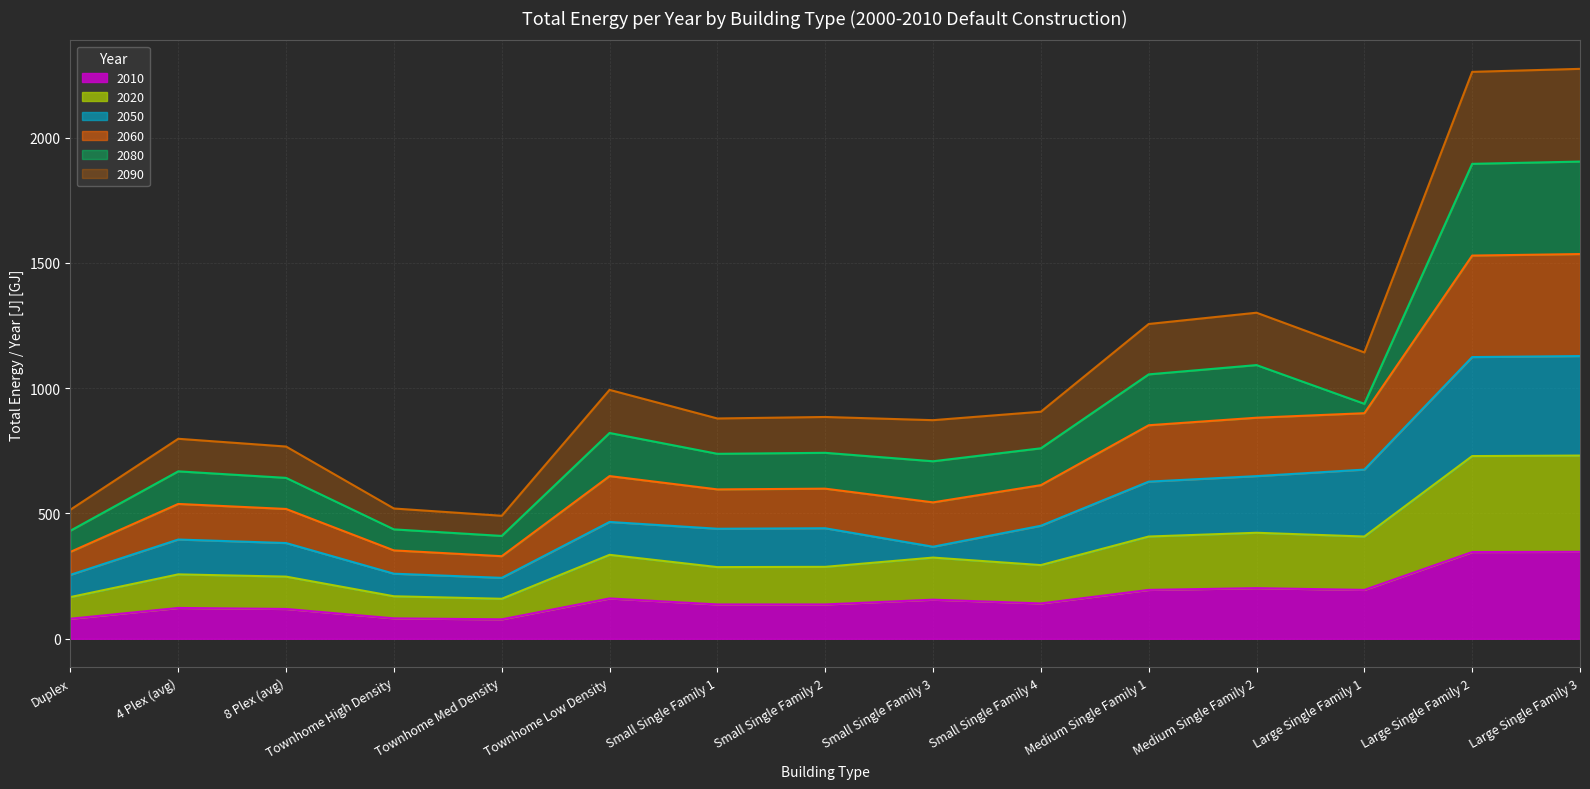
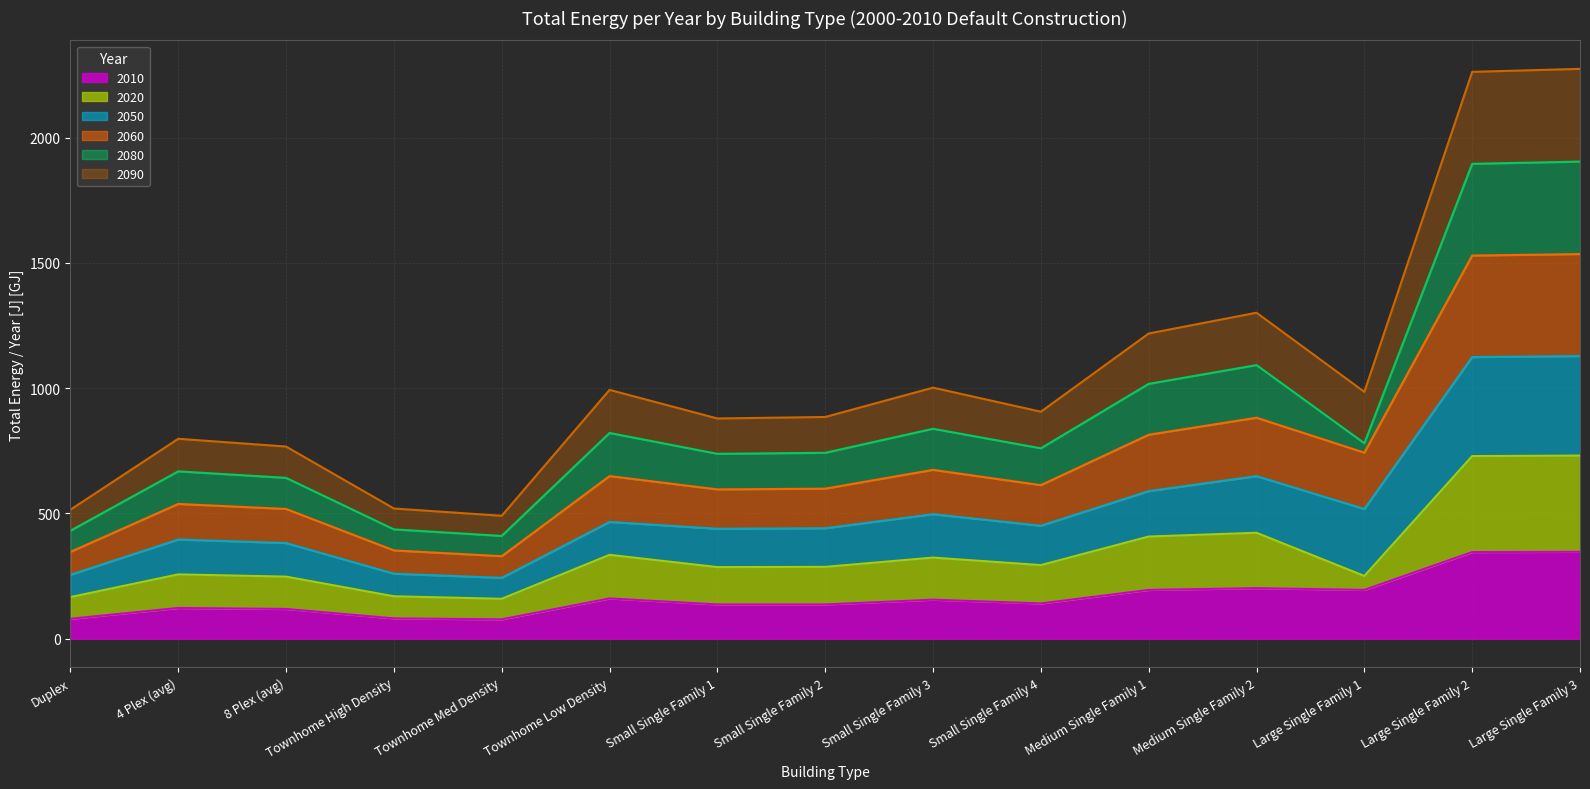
  {
    "2010": {
      "Duplex": 80,
      "4 Plex (avg)": 120,
      "8 Plex (avg)": 120,
      "Townhome High Density": 80,
      "Townhome Med Density": 80,
      "Townhome Low Density": 160,
      "Small Single Family 1": 140,
      "Small Single Family 2": 140,
      "Small Single Family 3": 160,
      "Small Single Family 4": 140,
      "Medium Single Family 1": 200,
      "Medium Single Family 2": 200,
      "Large Single Family 1": 200,
      "Large Single Family 2": 350,
      "Large Single Family 3": 350
    },
    "2020": {
      "Duplex": 90,
      "4 Plex (avg)": 130,
      "8 Plex (avg)": 130,
      "Townhome High Density": 90,
      "Townhome Med Density": 80,
      "Townhome Low Density": 170,
      "Small Single Family 1": 150,
      "Small Single Family 2": 150,
      "Small Single Family 3": 170,
      "Small Single Family 4": 150,
      "Medium Single Family 1": 210,
      "Medium Single Family 2": 220,
-     "Large Single Family 1": 210,
+     "Large Single Family 1": 60,
      "Large Single Family 2": 380,
      "Large Single Family 3": 380
    },
    "2050": {
      "Duplex": 90,
      "4 Plex (avg)": 140,
      "8 Plex (avg)": 130,
      "Townhome High Density": 90,
      "Townhome Med Density": 80,
      "Townhome Low Density": 130,
      "Small Single Family 1": 150,
      "Small Single Family 2": 150,
-     "Small Single Family 3": 40,
+     "Small Single Family 3": 170,
      "Small Single Family 4": 160,
-     "Medium Single Family 1": 220,
+     "Medium Single Family 1": 180,
      "Medium Single Family 2": 230,
      "Large Single Family 1": 270,
      "Large Single Family 2": 400,
      "Large Single Family 3": 400
    },
    "2080": {
      "Duplex": 80,
      "4 Plex (avg)": 130,
      "8 Plex (avg)": 120,
      "Townhome High Density": 80,
      "Townhome Med Density": 80,
      "Townhome Low Density": 170,
      "Small Single Family 1": 140,
      "Small Single Family 2": 140,
      "Small Single Family 3": 160,
      "Small Single Family 4": 150,
      "Medium Single Family 1": 200,
      "Medium Single Family 2": 210,
      "Large Single Family 1": 40,
      "Large Single Family 2": 370,
      "Large Single Family 3": 370
    }
  }
